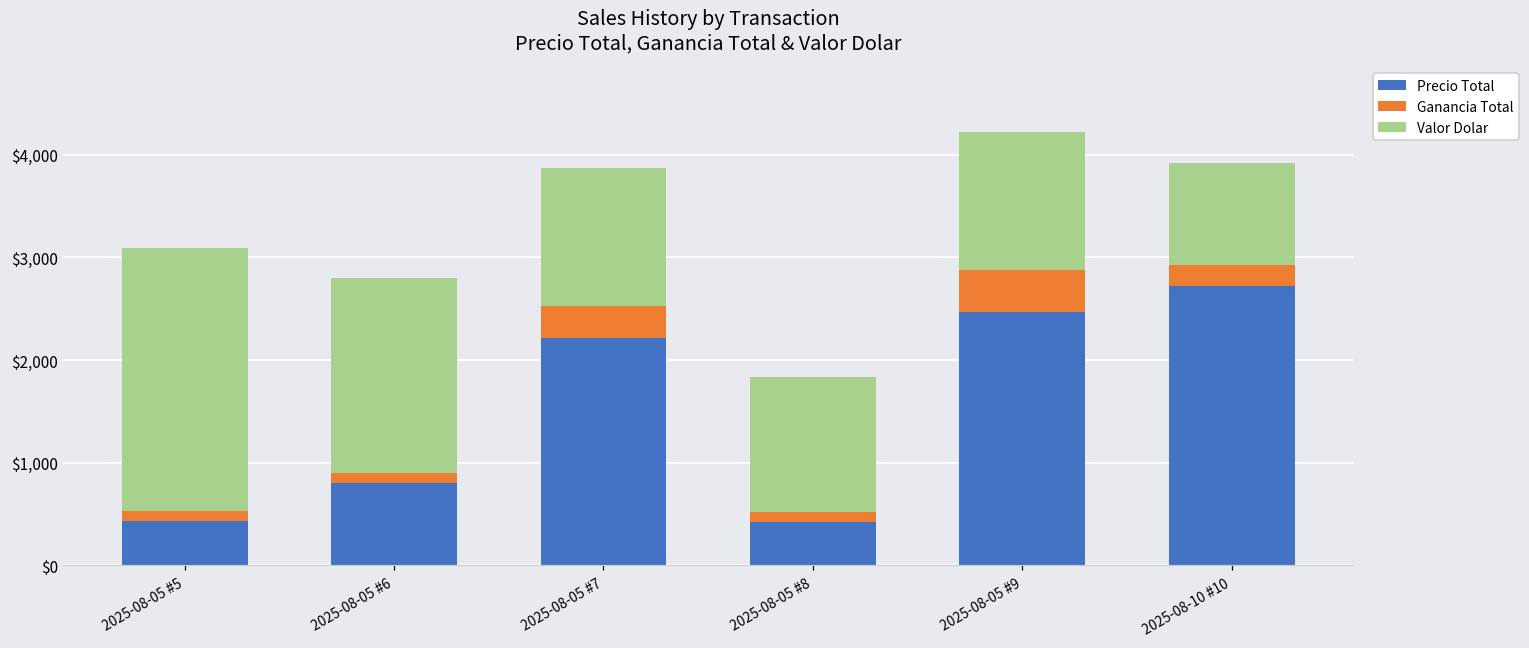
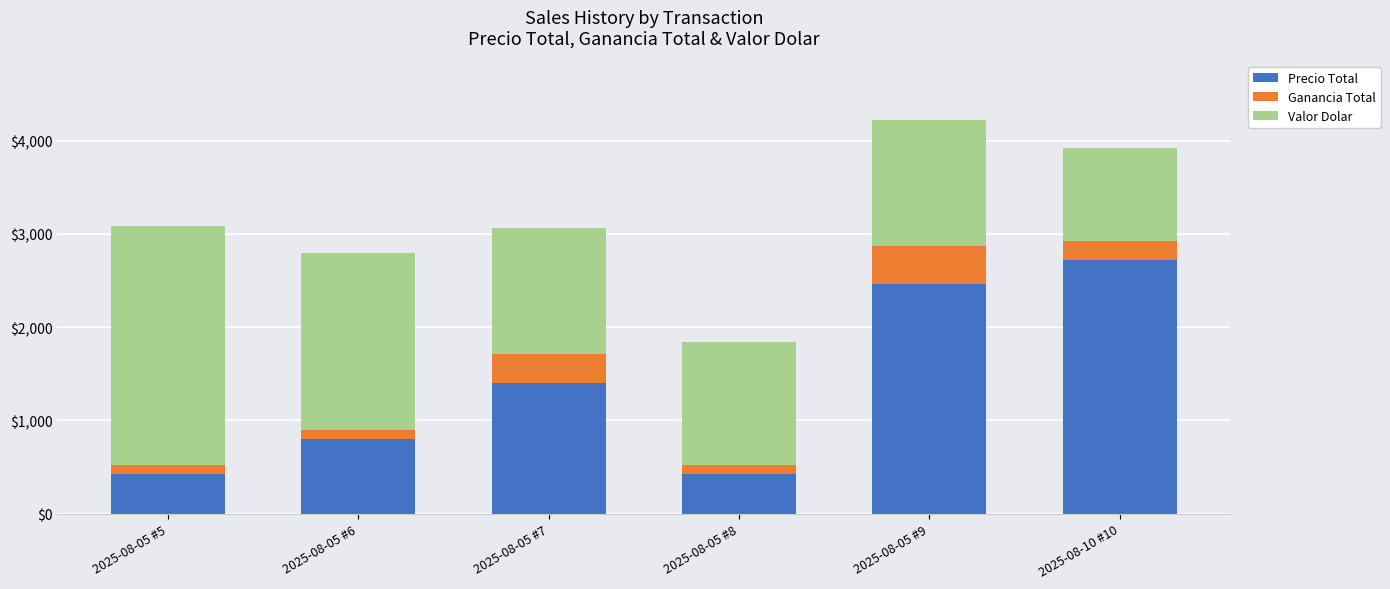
  {
    "Precio Total": {
      "2025-08-05 #5": "$400",
      "2025-08-05 #6": "$800",
-     "2025-08-05 #7": "$2,200",
+     "2025-08-05 #7": "$1,400",
      "2025-08-05 #8": "$400",
      "2025-08-05 #9": "$2,500",
      "2025-08-10 #10": "$2,700"
    },
    "Ganancia Total": {
      "2025-08-05 #5": "$100",
      "2025-08-05 #6": "$100",
      "2025-08-05 #7": "$300",
      "2025-08-05 #8": "$100",
      "2025-08-05 #9": "$400",
      "2025-08-10 #10": "$200"
    },
    "Valor Dolar": {
      "2025-08-05 #5": "$2,600",
      "2025-08-05 #6": "$1,900",
      "2025-08-05 #7": "$1,400",
      "2025-08-05 #8": "$1,300",
      "2025-08-05 #9": "$1,400",
      "2025-08-10 #10": "$1,000"
    }
  }
